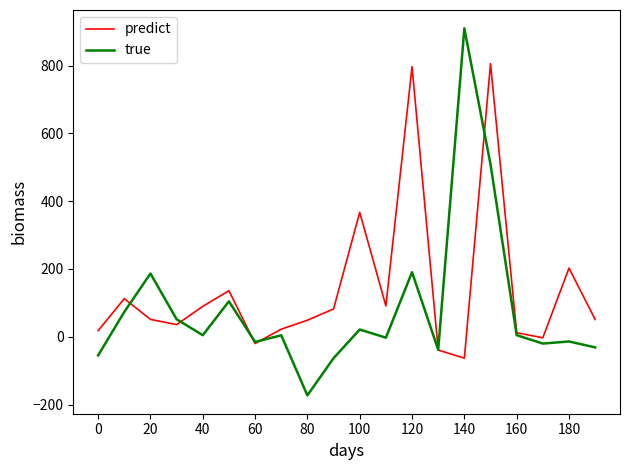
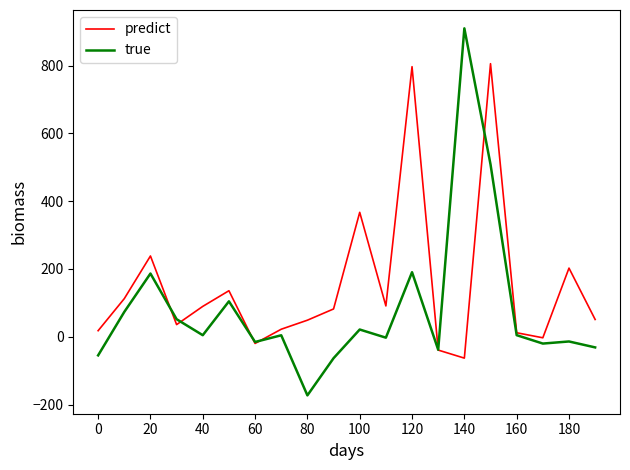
  {
    "predict": {
      "0": 20,
-     "20": 50,
+     "20": 240,
      "40": 90,
      "80": 50,
      "100": 370,
      "120": 800,
      "140": -60,
      "180": 200
    },
    "true": {
      "0": -50,
      "20": 190,
      "40": 0,
      "80": -170,
      "100": 20,
      "120": 190,
      "140": 910,
      "180": -10
    }
  }
